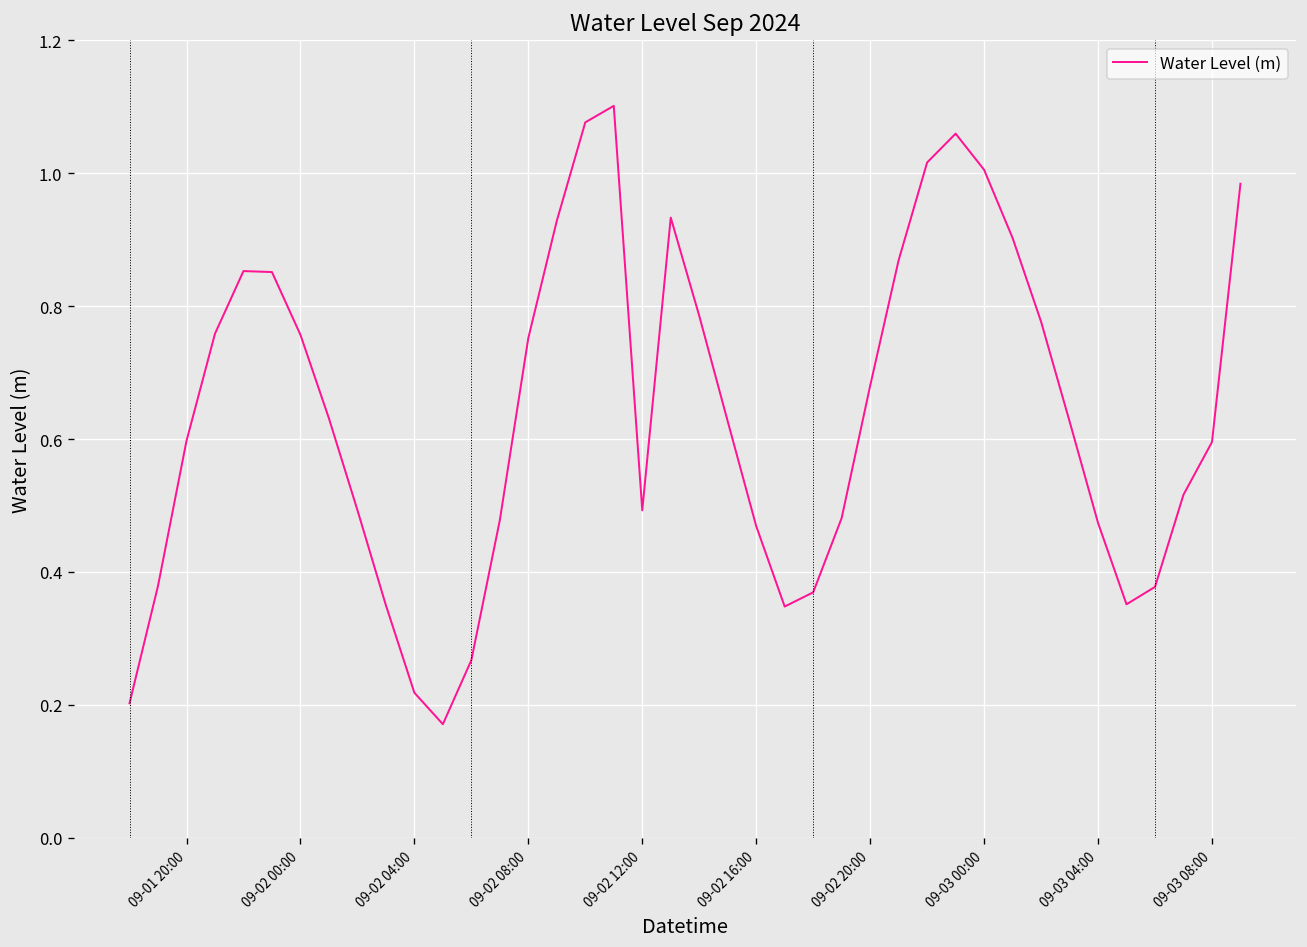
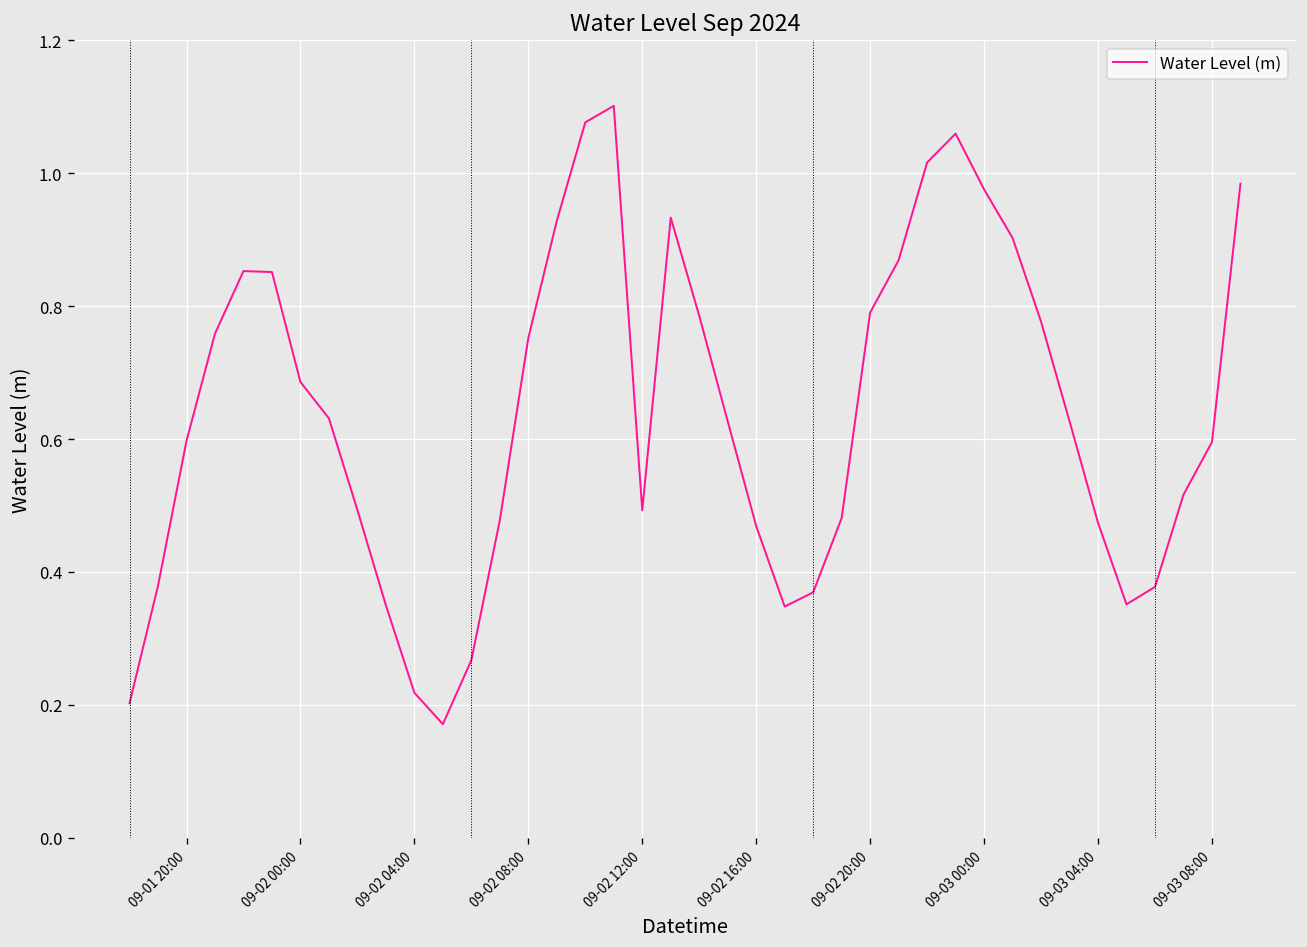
  {
    "09-01 20:00": 0.60,
-   "09-02 00:00": 0.76,
+   "09-02 00:00": 0.69,
    "09-02 04:00": 0.22,
    "09-02 08:00": 0.75,
    "09-02 12:00": 0.49,
    "09-02 16:00": 0.47,
-   "09-02 20:00": 0.68,
-   "09-03 00:00": 1.01,
+   "09-02 20:00": 0.79,
+   "09-03 00:00": 0.98,
    "09-03 04:00": 0.47,
    "09-03 08:00": 0.60
  }
